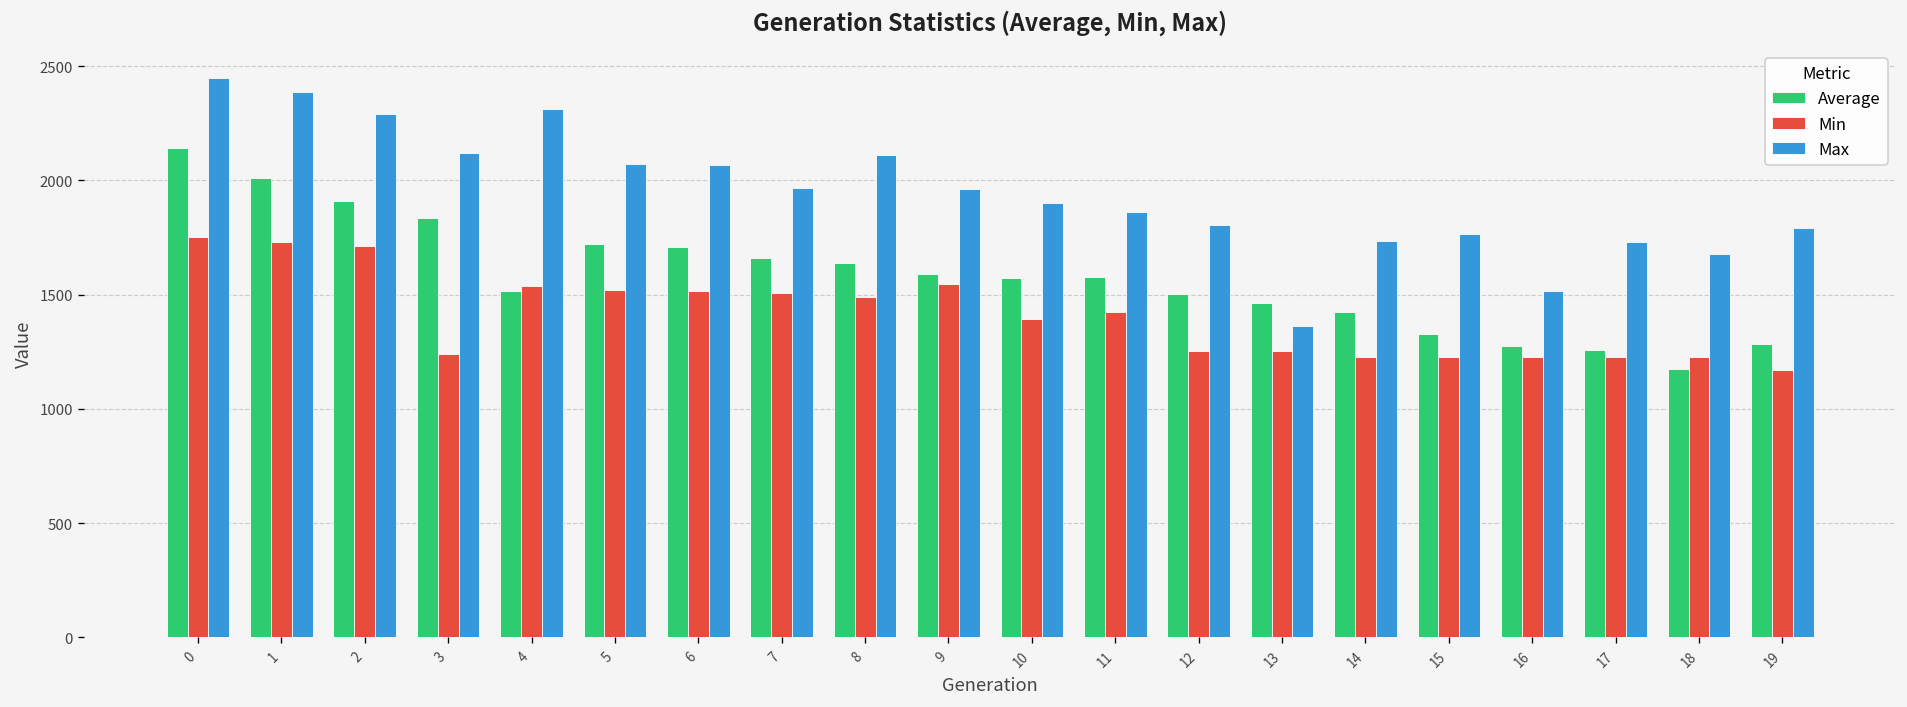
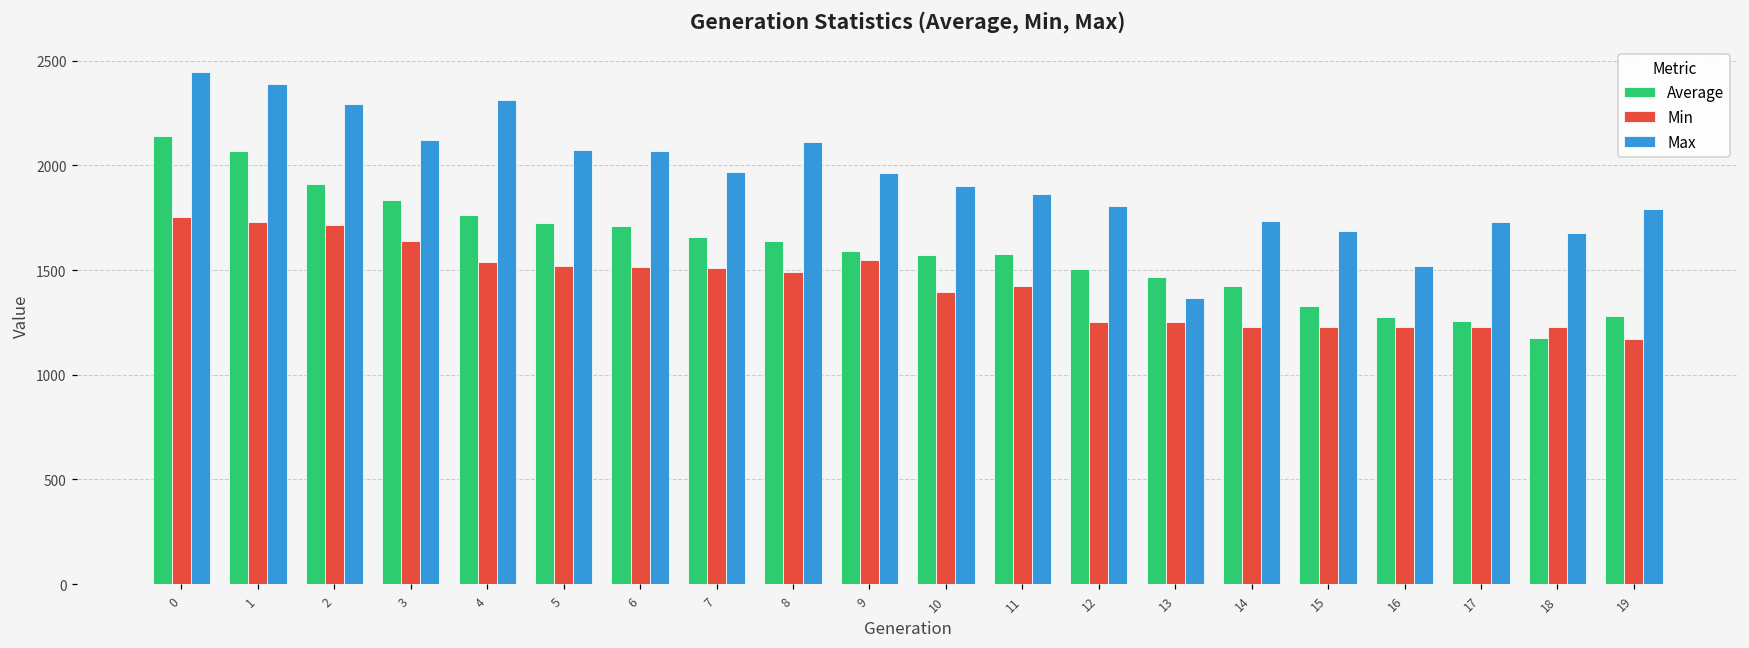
  {
    "Average": {
      "0": 2140,
-     "1": 2010,
+     "1": 2070,
      "2": 1910,
      "3": 1830,
-     "4": 1510,
+     "4": 1760,
      "5": 1720,
      "6": 1710,
      "7": 1660,
      "8": 1640,
      "9": 1590,
      "10": 1570,
      "11": 1580,
      "12": 1500,
      "13": 1460,
      "14": 1420,
      "15": 1330,
      "16": 1280,
      "17": 1260,
      "18": 1180,
      "19": 1280
    },
    "Min": {
      "0": 1750,
      "1": 1730,
      "2": 1710,
-     "3": 1240,
+     "3": 1640,
      "4": 1540,
      "5": 1520,
      "6": 1520,
      "7": 1510,
      "8": 1490,
      "9": 1550,
      "10": 1400,
      "11": 1430,
      "12": 1250,
      "13": 1250,
      "14": 1230,
      "15": 1230,
      "16": 1230,
      "17": 1230,
      "18": 1230,
      "19": 1170
    },
    "Max": {
      "0": 2450,
      "1": 2390,
      "2": 2290,
      "3": 2120,
      "4": 2310,
      "5": 2070,
      "6": 2070,
      "7": 1970,
      "8": 2110,
      "9": 1960,
      "10": 1900,
      "11": 1860,
      "12": 1810,
      "13": 1360,
      "14": 1730,
-     "15": 1760,
+     "15": 1690,
      "16": 1520,
      "17": 1730,
      "18": 1680,
      "19": 1790
    }
  }
